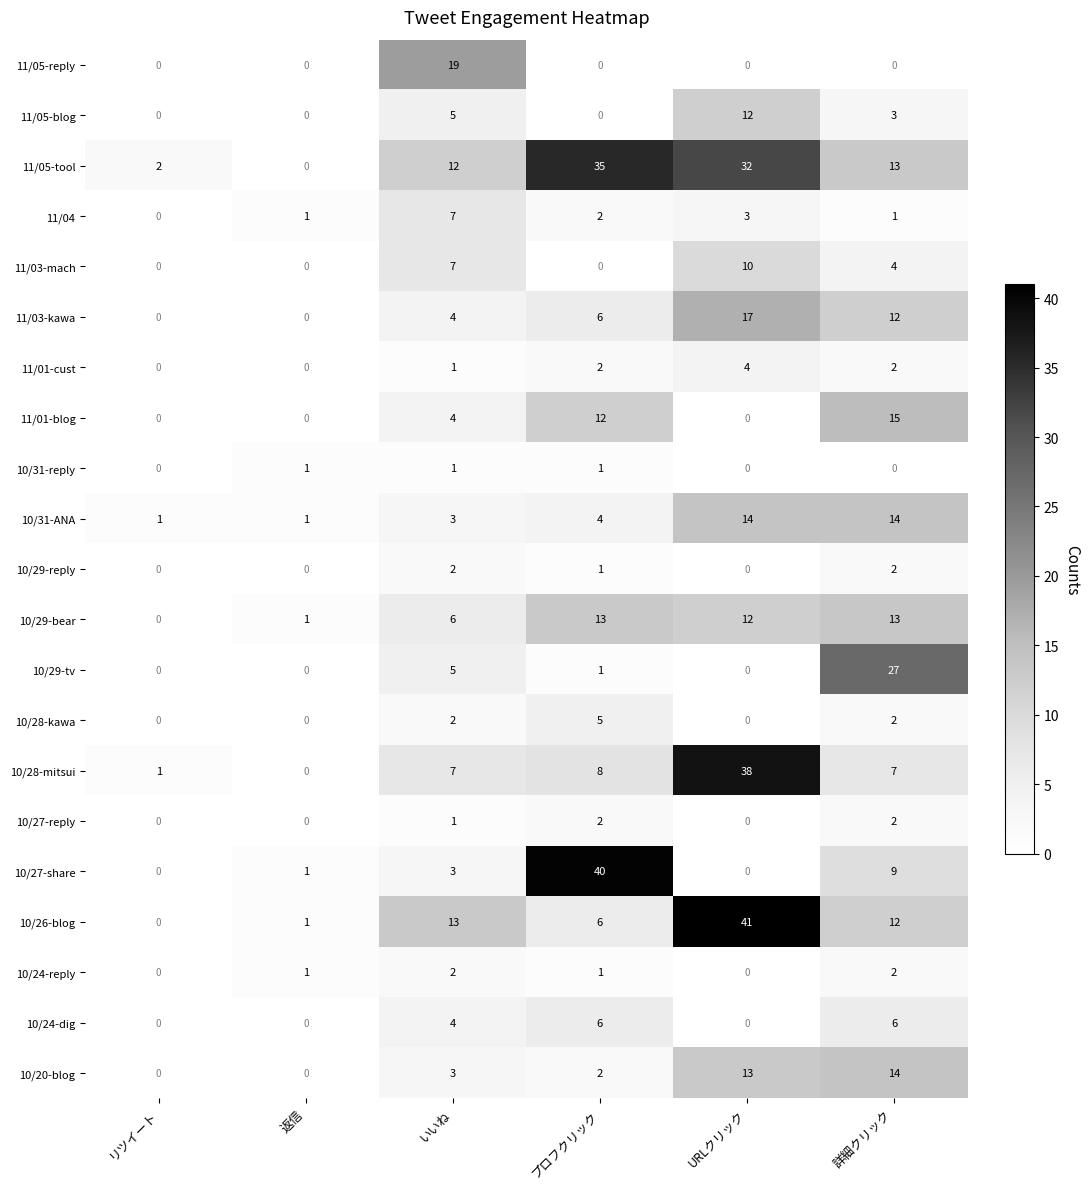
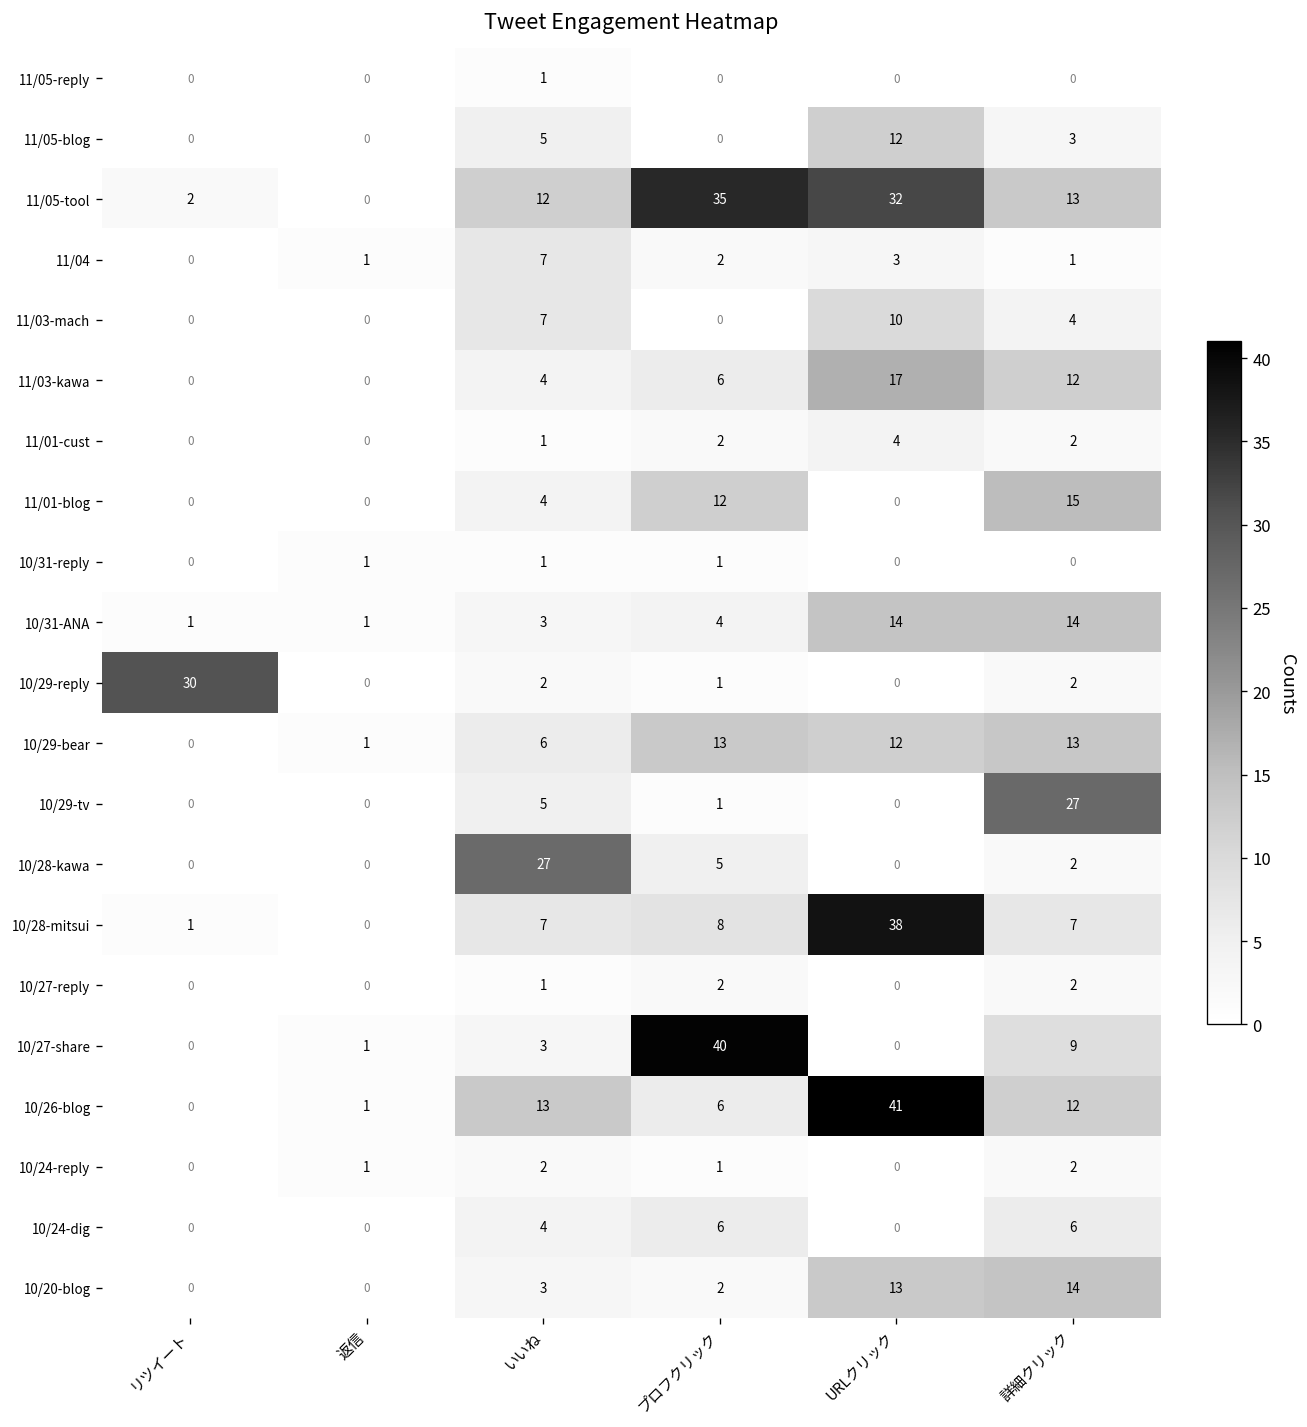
  {
    "11/05-reply": {
      "リツイート": 0,
      "返信": 0,
-     "いいね": 19,
+     "いいね": 1,
      "プロフクリック": 0,
      "URLクリック": 0,
      "詳細クリック": 0
    },
    "11/05-blog": {
      "リツイート": 0,
      "返信": 0,
      "いいね": 5,
      "プロフクリック": 0,
      "URLクリック": 12,
      "詳細クリック": 3
    },
    "11/05-tool": {
      "リツイート": 2,
      "返信": 0,
      "いいね": 12,
      "プロフクリック": 35,
      "URLクリック": 32,
      "詳細クリック": 13
    },
    "11/04": {
      "リツイート": 0,
      "返信": 1,
      "いいね": 7,
      "プロフクリック": 2,
      "URLクリック": 3,
      "詳細クリック": 1
    },
    "11/03-mach": {
      "リツイート": 0,
      "返信": 0,
      "いいね": 7,
      "プロフクリック": 0,
      "URLクリック": 10,
      "詳細クリック": 4
    },
    "11/03-kawa": {
      "リツイート": 0,
      "返信": 0,
      "いいね": 4,
      "プロフクリック": 6,
      "URLクリック": 17,
      "詳細クリック": 12
    },
    "11/01-cust": {
      "リツイート": 0,
      "返信": 0,
      "いいね": 1,
      "プロフクリック": 2,
      "URLクリック": 4,
      "詳細クリック": 2
    },
    "11/01-blog": {
      "リツイート": 0,
      "返信": 0,
      "いいね": 4,
      "プロフクリック": 12,
      "URLクリック": 0,
      "詳細クリック": 15
    },
    "10/31-reply": {
      "リツイート": 0,
      "返信": 1,
      "いいね": 1,
      "プロフクリック": 1,
      "URLクリック": 0,
      "詳細クリック": 0
    },
    "10/31-ANA": {
      "リツイート": 1,
      "返信": 1,
      "いいね": 3,
      "プロフクリック": 4,
      "URLクリック": 14,
      "詳細クリック": 14
    },
    "10/29-reply": {
-     "リツイート": 0,
+     "リツイート": 30,
      "返信": 0,
      "いいね": 2,
      "プロフクリック": 1,
      "URLクリック": 0,
      "詳細クリック": 2
    },
    "10/29-bear": {
      "リツイート": 0,
      "返信": 1,
      "いいね": 6,
      "プロフクリック": 13,
      "URLクリック": 12,
      "詳細クリック": 13
    },
    "10/29-tv": {
      "リツイート": 0,
      "返信": 0,
      "いいね": 5,
      "プロフクリック": 1,
      "URLクリック": 0,
      "詳細クリック": 27
    },
    "10/28-kawa": {
      "リツイート": 0,
      "返信": 0,
-     "いいね": 2,
+     "いいね": 27,
      "プロフクリック": 5,
      "URLクリック": 0,
      "詳細クリック": 2
    },
    "10/28-mitsui": {
      "リツイート": 1,
      "返信": 0,
      "いいね": 7,
      "プロフクリック": 8,
      "URLクリック": 38,
      "詳細クリック": 7
    },
    "10/27-reply": {
      "リツイート": 0,
      "返信": 0,
      "いいね": 1,
      "プロフクリック": 2,
      "URLクリック": 0,
      "詳細クリック": 2
    },
    "10/27-share": {
      "リツイート": 0,
      "返信": 1,
      "いいね": 3,
      "プロフクリック": 40,
      "URLクリック": 0,
      "詳細クリック": 9
    },
    "10/26-blog": {
      "リツイート": 0,
      "返信": 1,
      "いいね": 13,
      "プロフクリック": 6,
      "URLクリック": 41,
      "詳細クリック": 12
    },
    "10/24-reply": {
      "リツイート": 0,
      "返信": 1,
      "いいね": 2,
      "プロフクリック": 1,
      "URLクリック": 0,
      "詳細クリック": 2
    },
    "10/24-dig": {
      "リツイート": 0,
      "返信": 0,
      "いいね": 4,
      "プロフクリック": 6,
      "URLクリック": 0,
      "詳細クリック": 6
    },
    "10/20-blog": {
      "リツイート": 0,
      "返信": 0,
      "いいね": 3,
      "プロフクリック": 2,
      "URLクリック": 13,
      "詳細クリック": 14
    }
  }
